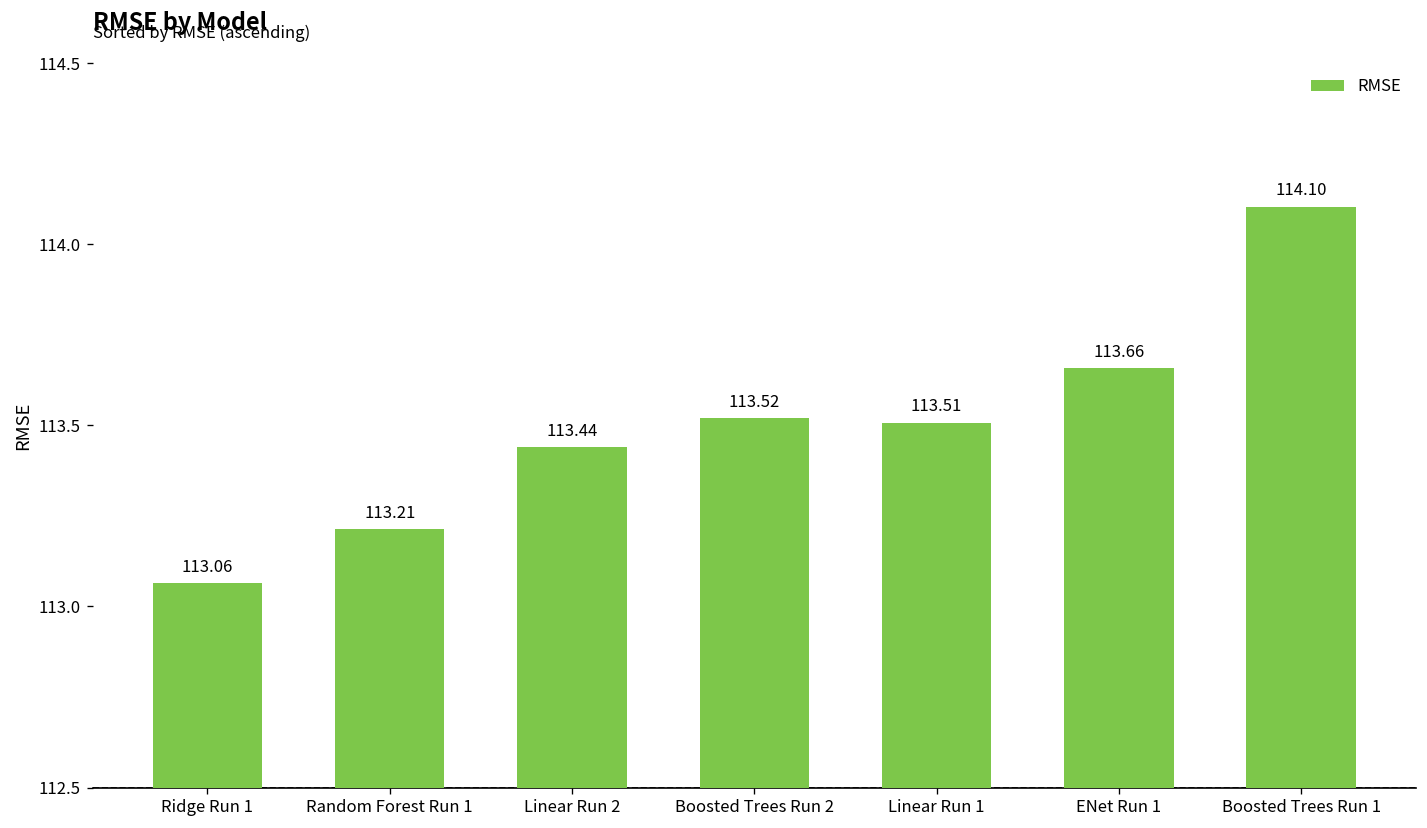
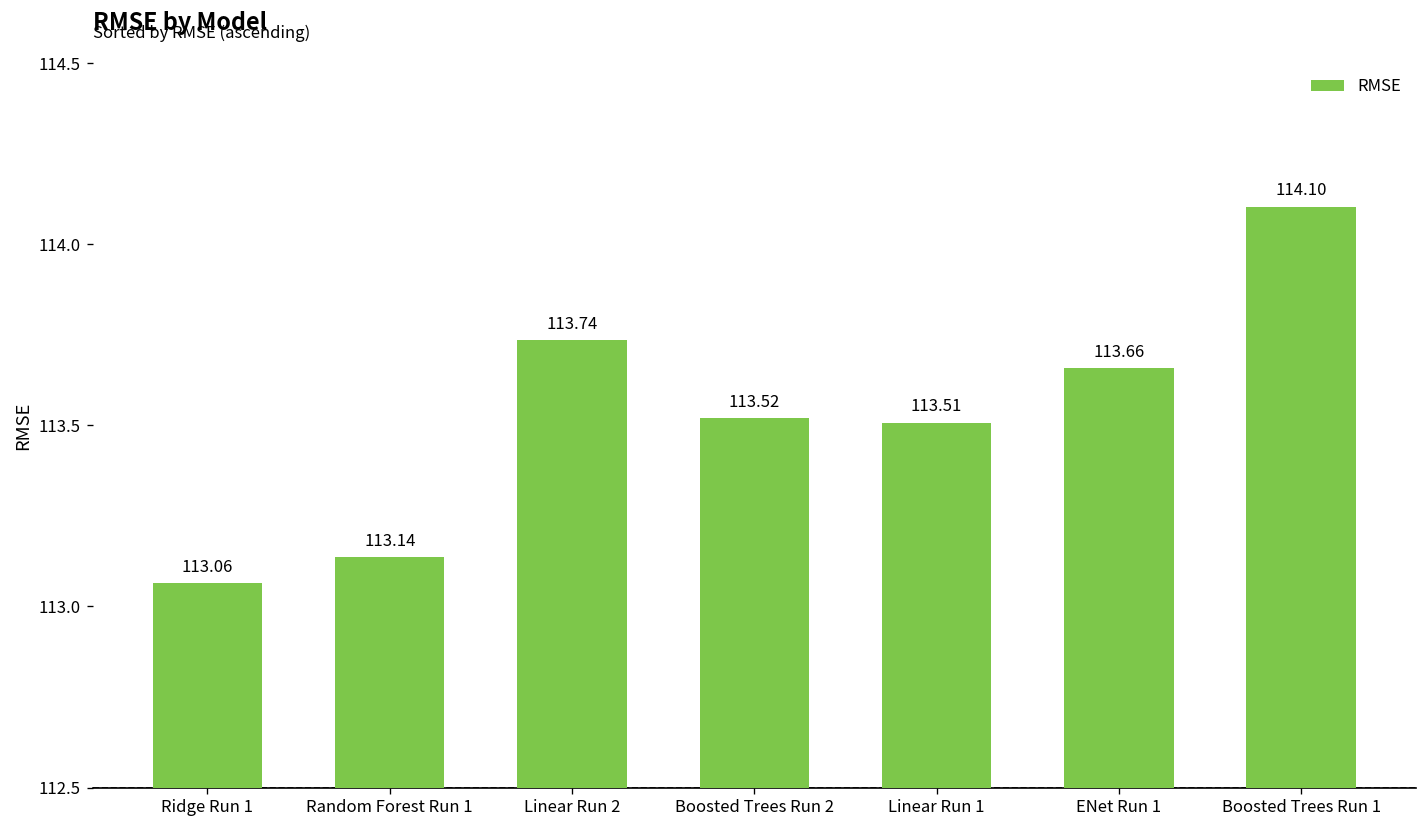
  {
    "Ridge Run 1": 113.06,
-   "Random Forest Run 1": 113.21,
-   "Linear Run 2": 113.44,
+   "Random Forest Run 1": 113.14,
+   "Linear Run 2": 113.74,
    "Boosted Trees Run 2": 113.52,
    "Linear Run 1": 113.51,
    "ENet Run 1": 113.66,
    "Boosted Trees Run 1": 114.10
  }
